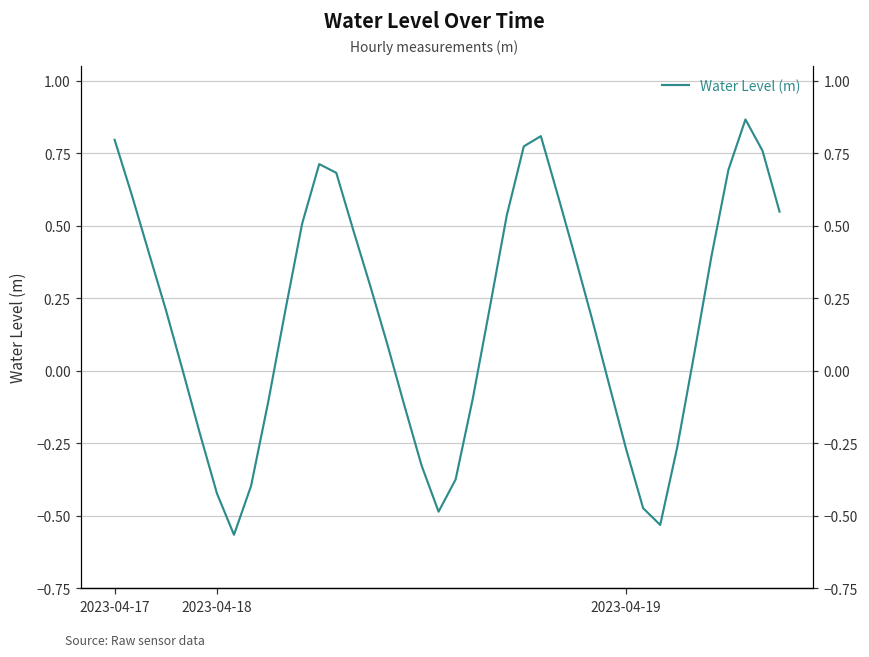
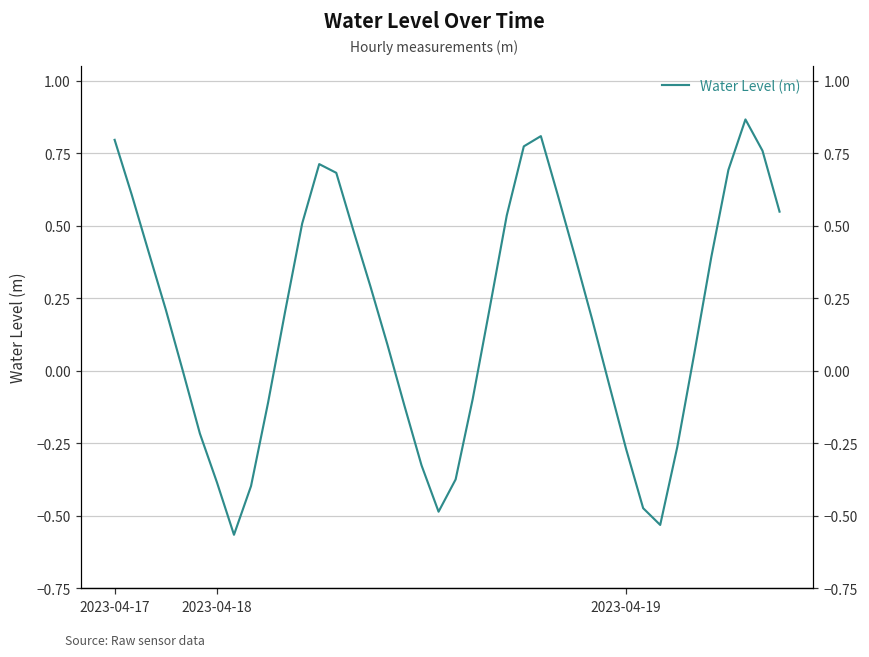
  {
    "2023-04-17": 0.80,
-   "2023-04-18": -0.42,
+   "2023-04-18": -0.38,
    "2023-04-19": -0.27
  }
